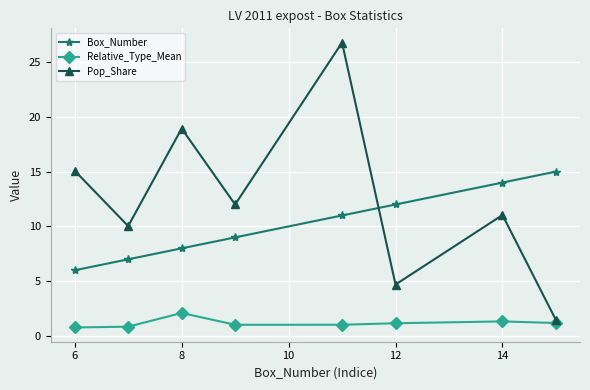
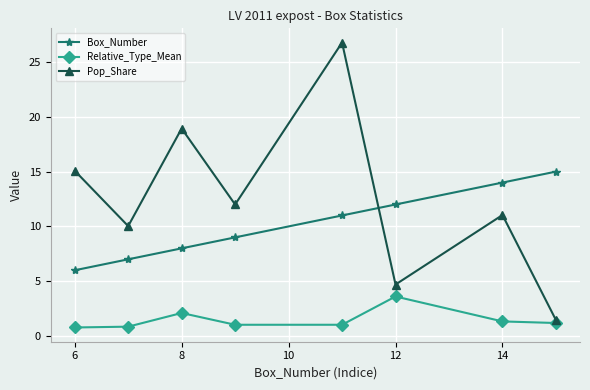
  {
    "Relative_Type_Mean": {
      "6": 0.8,
      "8": 2.1,
-     "12": 1.2,
+     "12": 3.6,
      "14": 1.3
    }
  }
